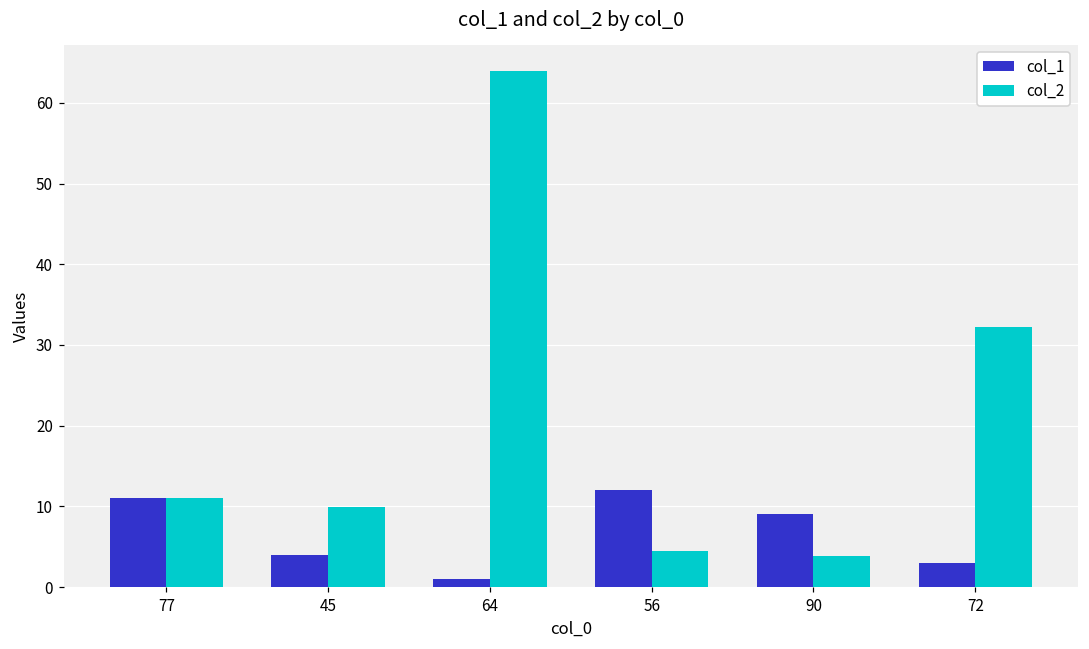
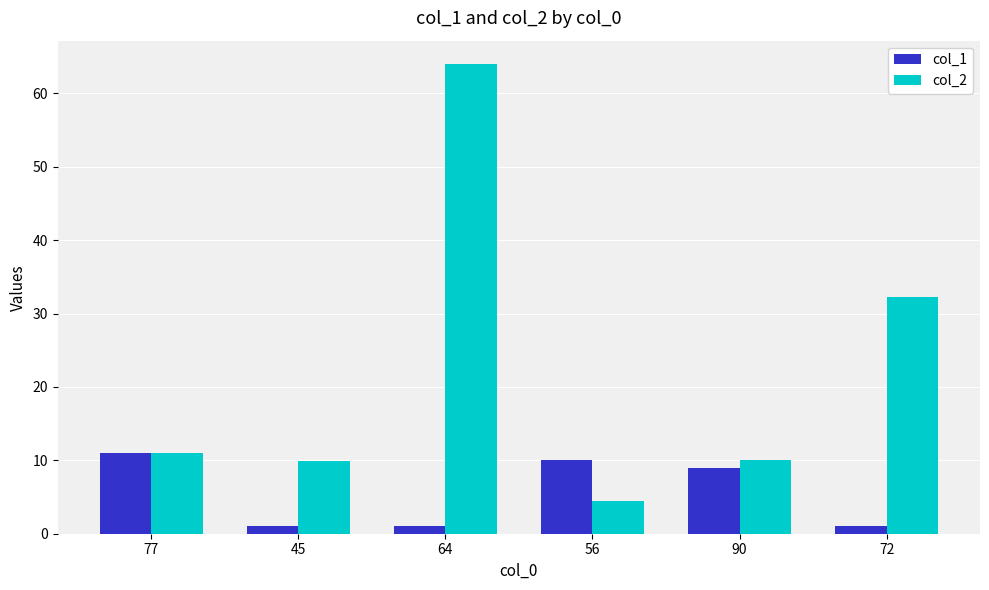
  {
    "col_1": {
      "77": 11,
-     "45": 4,
+     "45": 1,
      "64": 1,
-     "56": 12,
+     "56": 10,
      "90": 9,
-     "72": 3
+     "72": 1
    },
    "col_2": {
      "77": 11,
      "45": 10,
      "64": 64,
      "56": 5,
-     "90": 4,
+     "90": 10,
      "72": 32
    }
  }
